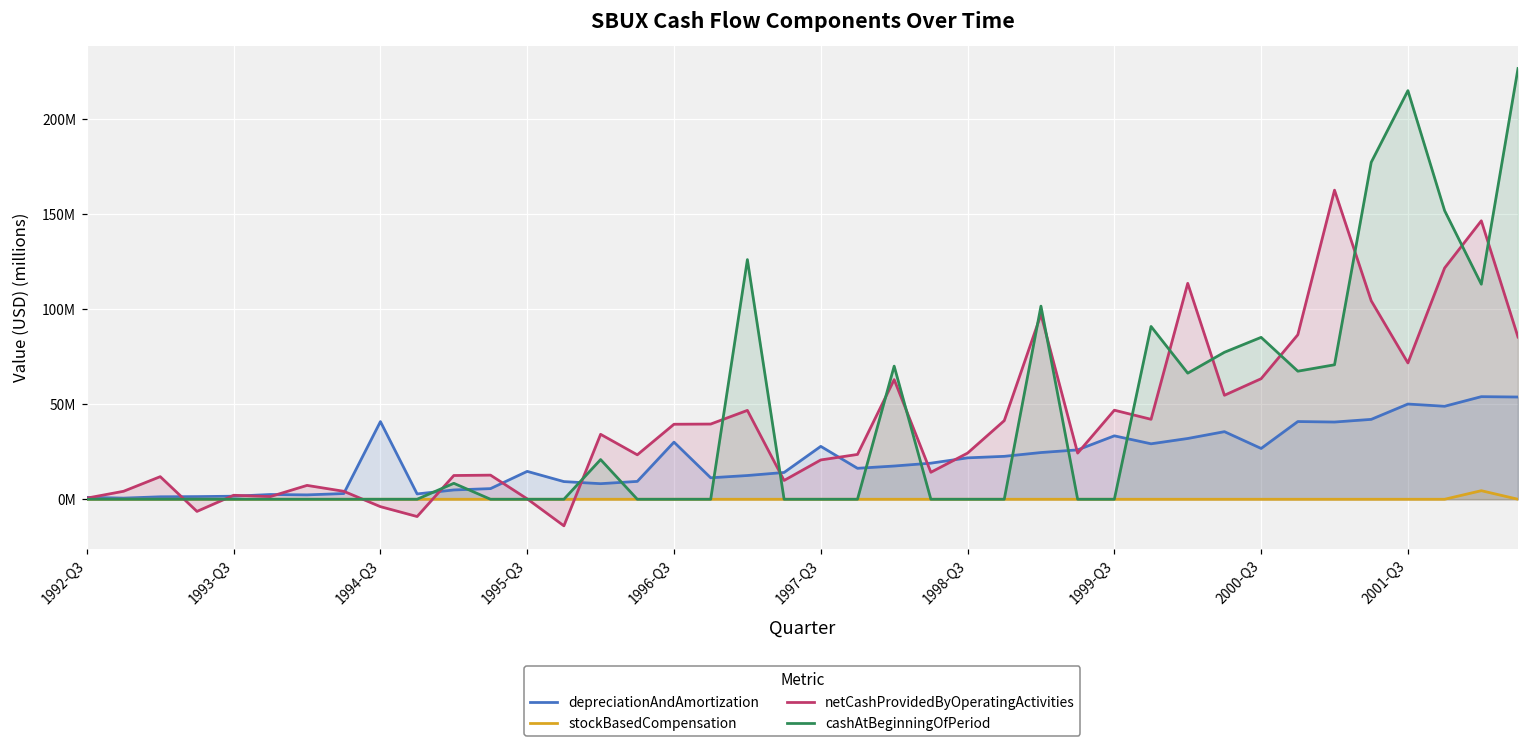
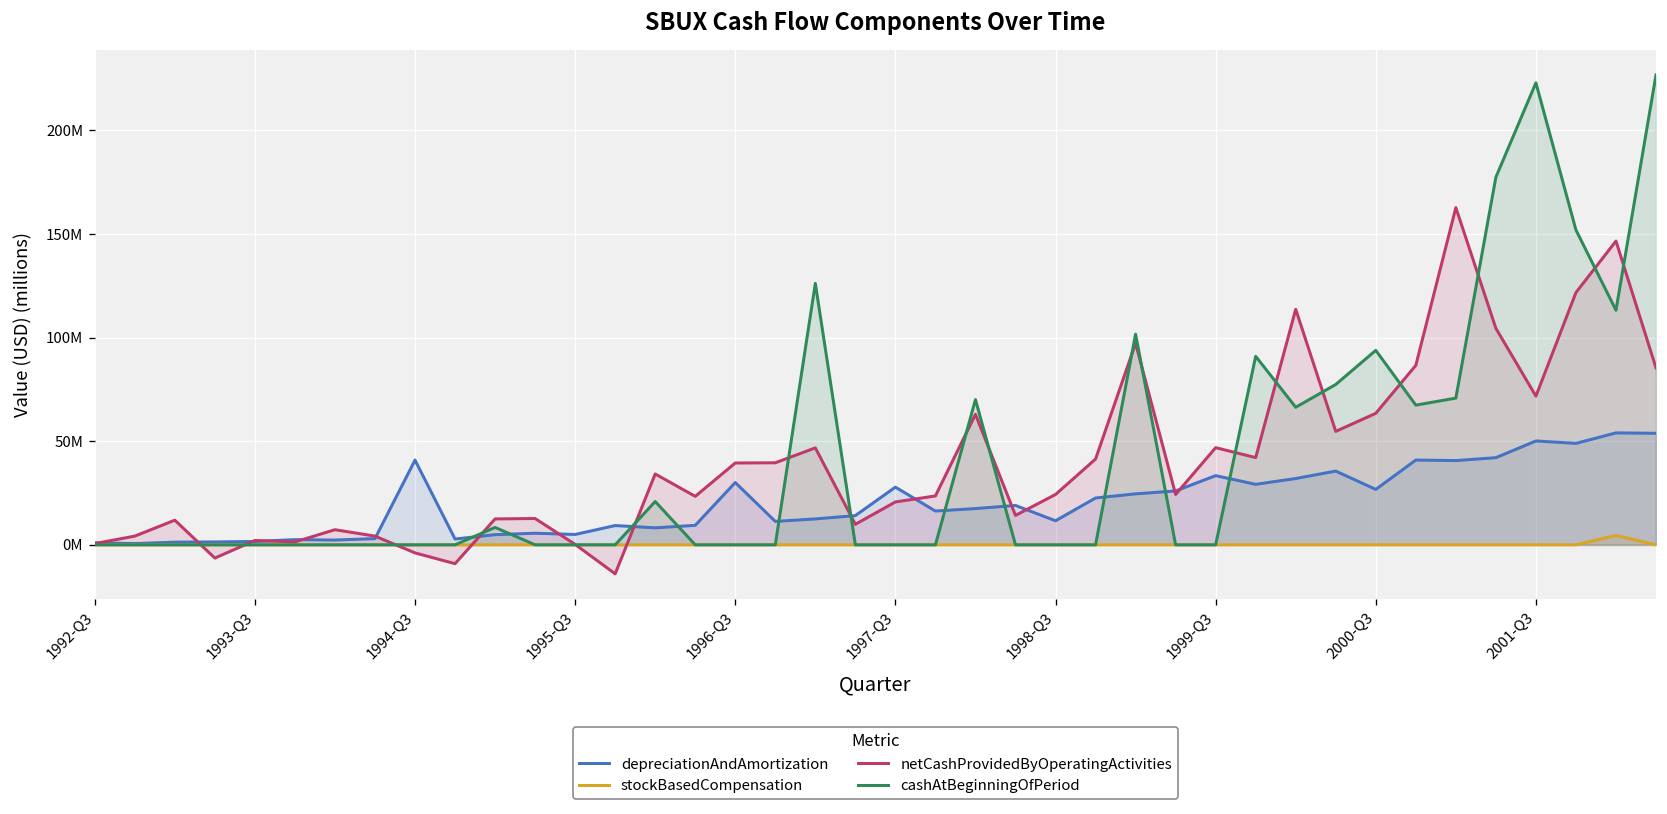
  {
    "depreciationAndAmortization": {
      "1994-Q3": 41000000,
-     "1995-Q3": 15000000,
+     "1995-Q3": 5000000,
      "1996-Q3": 30000000,
      "1997-Q3": 28000000,
-     "1998-Q3": 22000000,
+     "1998-Q3": 12000000,
      "1999-Q3": 33000000,
      "2000-Q3": 27000000,
      "2001-Q3": 50000000
    },
    "stockBasedCompensation": {
      "2000-Q3": 0,
      "2001-Q3": 0
    },
    "cashAtBeginningOfPeriod": {
-     "2000-Q3": 85000000,
-     "2001-Q3": 215000000
+     "2000-Q3": 94000000,
+     "2001-Q3": 223000000
    }
  }
